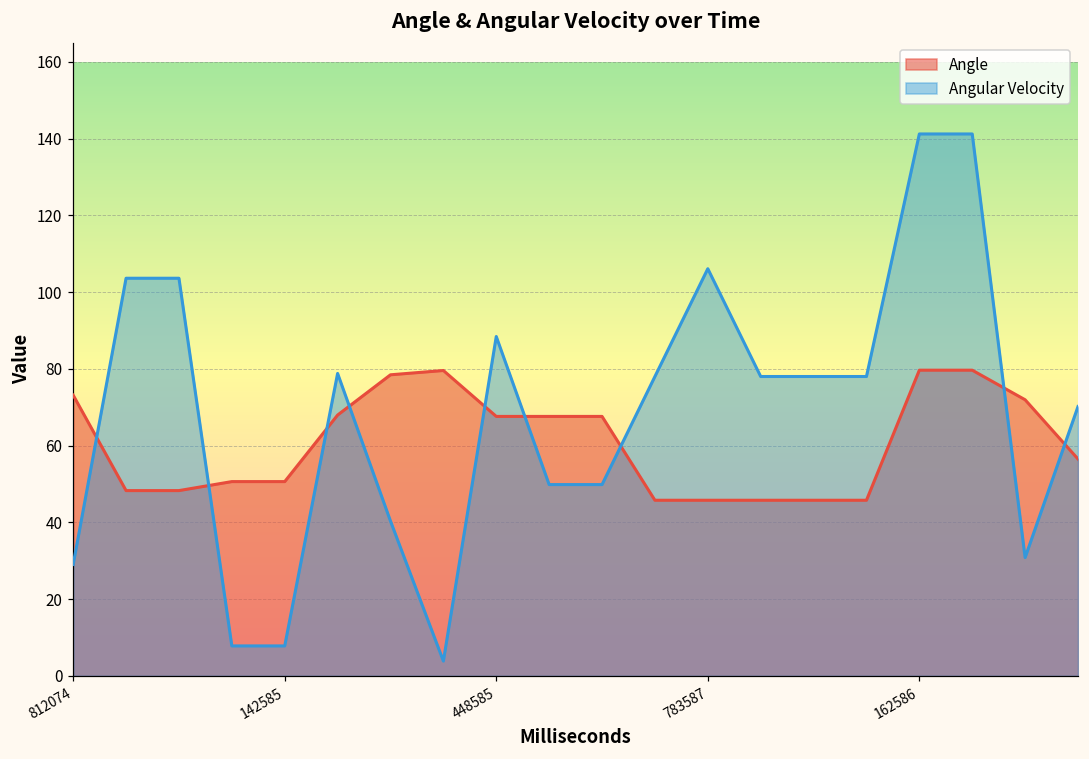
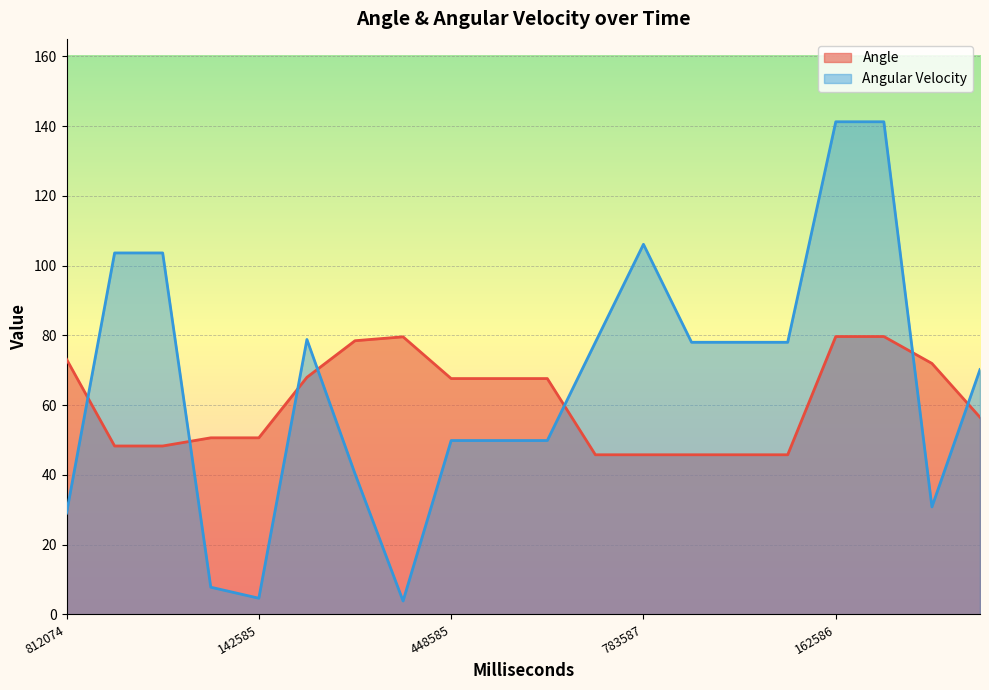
  {
    "Angle": {
      "812074": 73,
      "142585": 51,
      "448585": 68,
      "783587": 46,
      "162586": 80
    },
    "Angular Velocity": {
      "812074": 29,
-     "142585": 8,
-     "448585": 88,
+     "142585": 5,
+     "448585": 50,
      "783587": 106,
      "162586": 141
    }
  }
